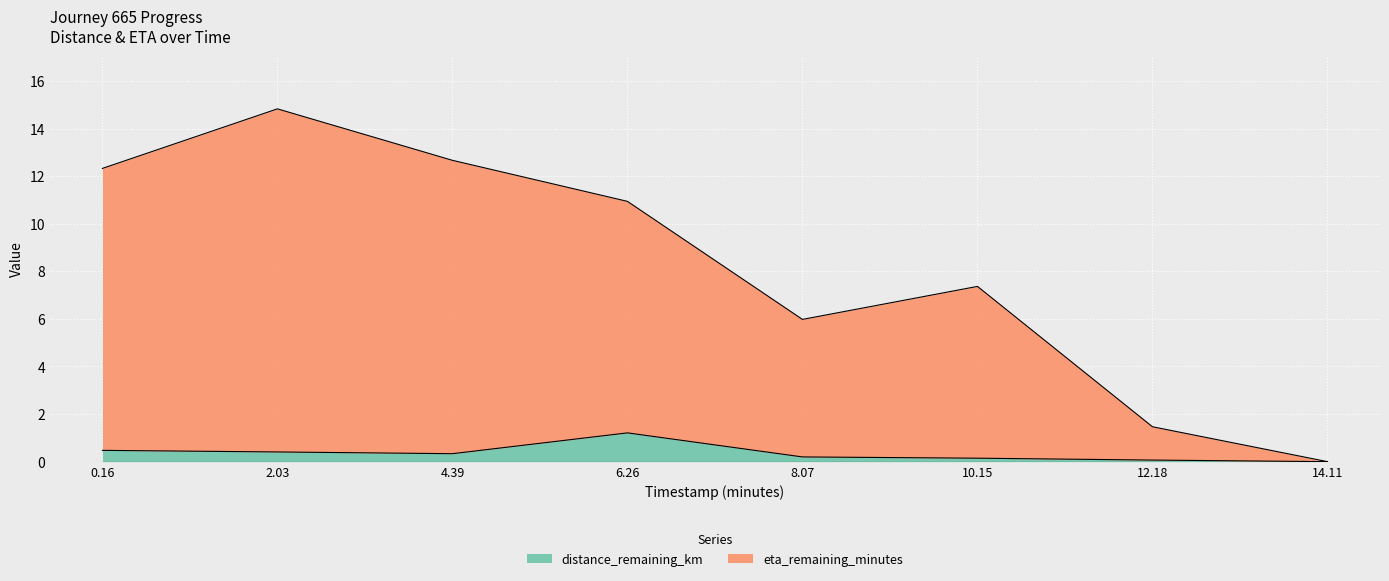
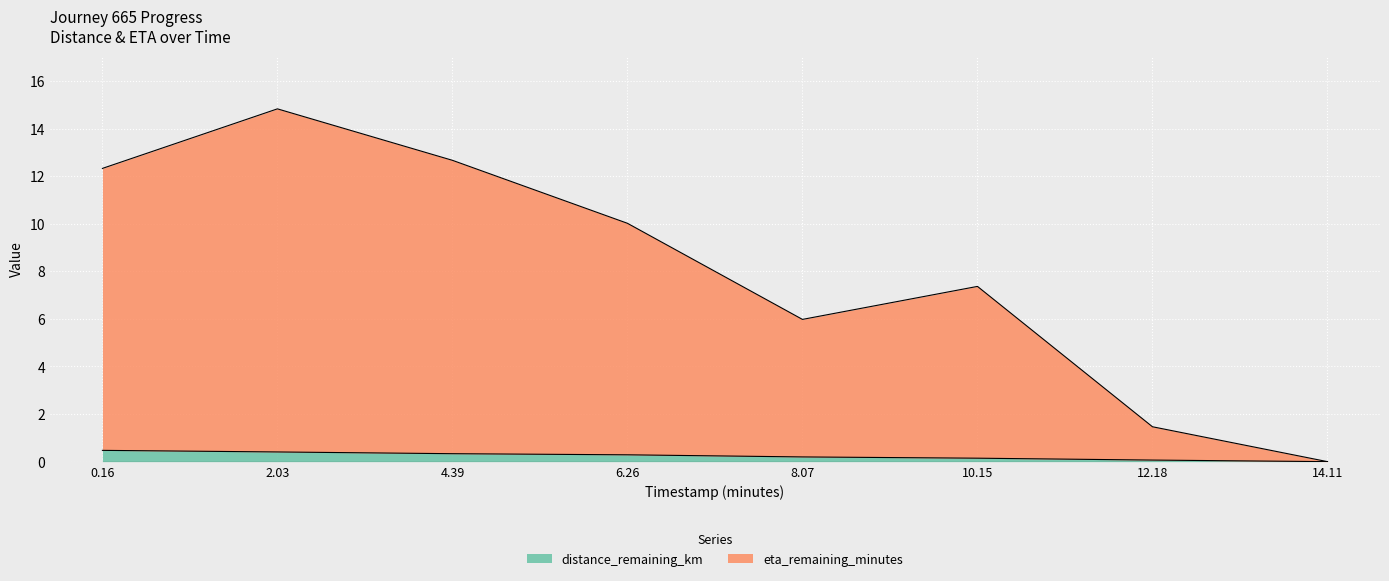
  {
    "distance_remaining_km": {
      "0.16": 0.5,
      "2.03": 0.4,
      "4.39": 0.3,
-     "6.26": 1.2,
+     "6.26": 0.3,
      "8.07": 0.2,
      "10.15": 0.1
    },
    "eta_remaining_minutes": {
      "0.16": 11.9,
      "2.03": 14.4,
      "4.39": 12.3,
      "6.26": 9.7,
      "8.07": 5.8,
      "10.15": 7.2,
      "12.18": 1.4
    }
  }
